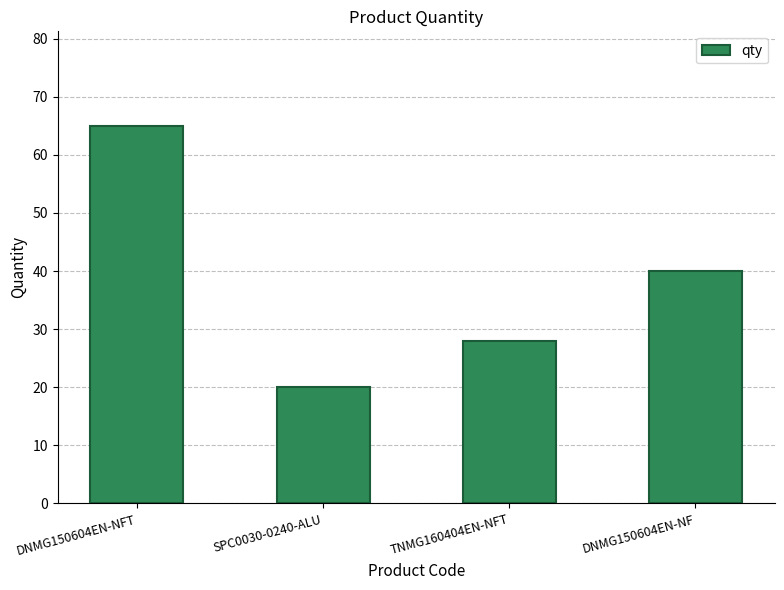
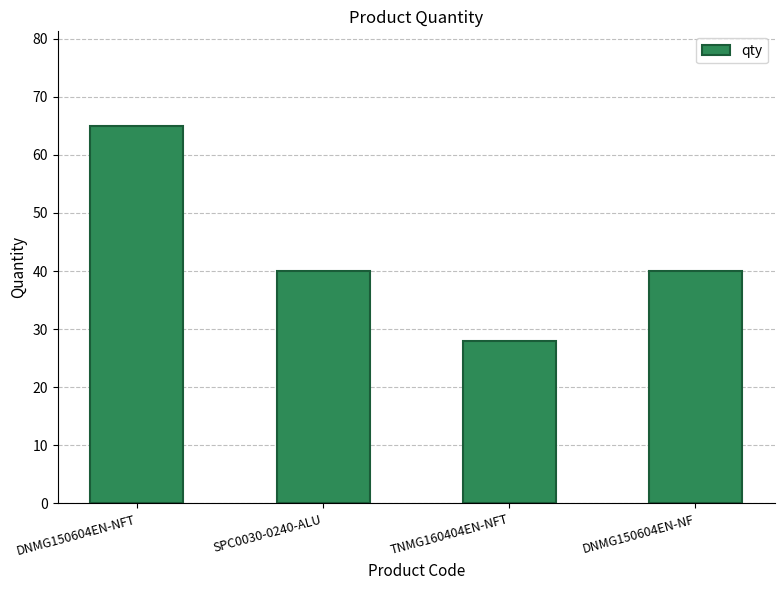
  {
    "DNMG150604EN-NFT": 65,
-   "SPC0030-0240-ALU": 20,
+   "SPC0030-0240-ALU": 40,
    "TNMG160404EN-NFT": 28,
    "DNMG150604EN-NF": 40
  }
